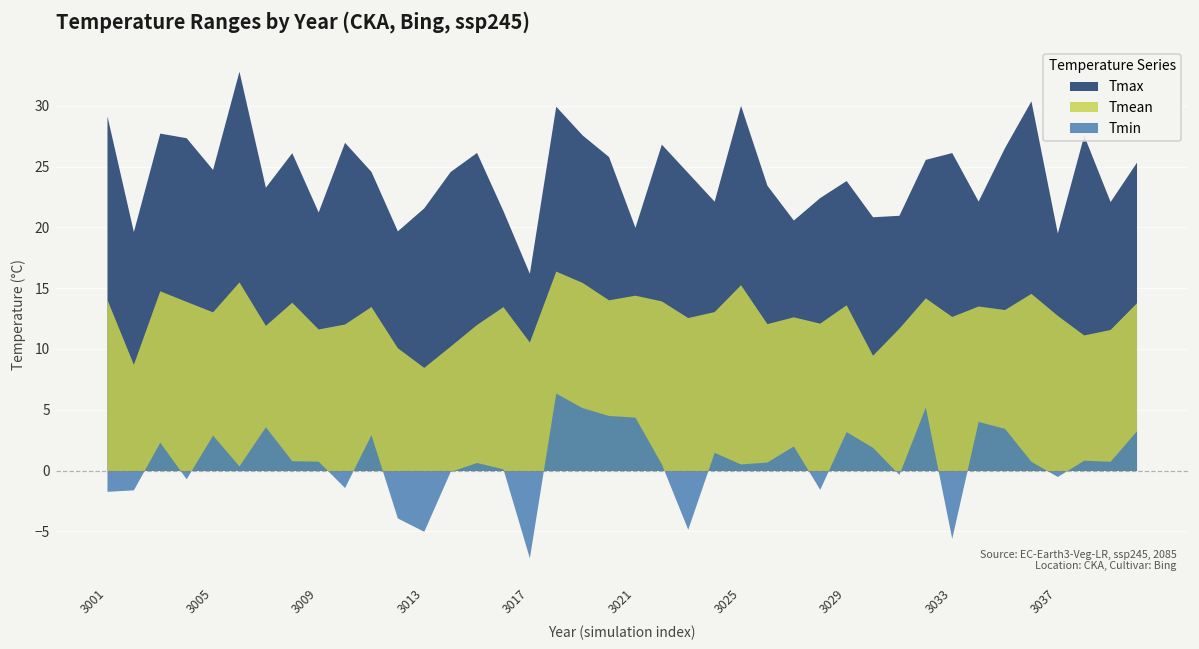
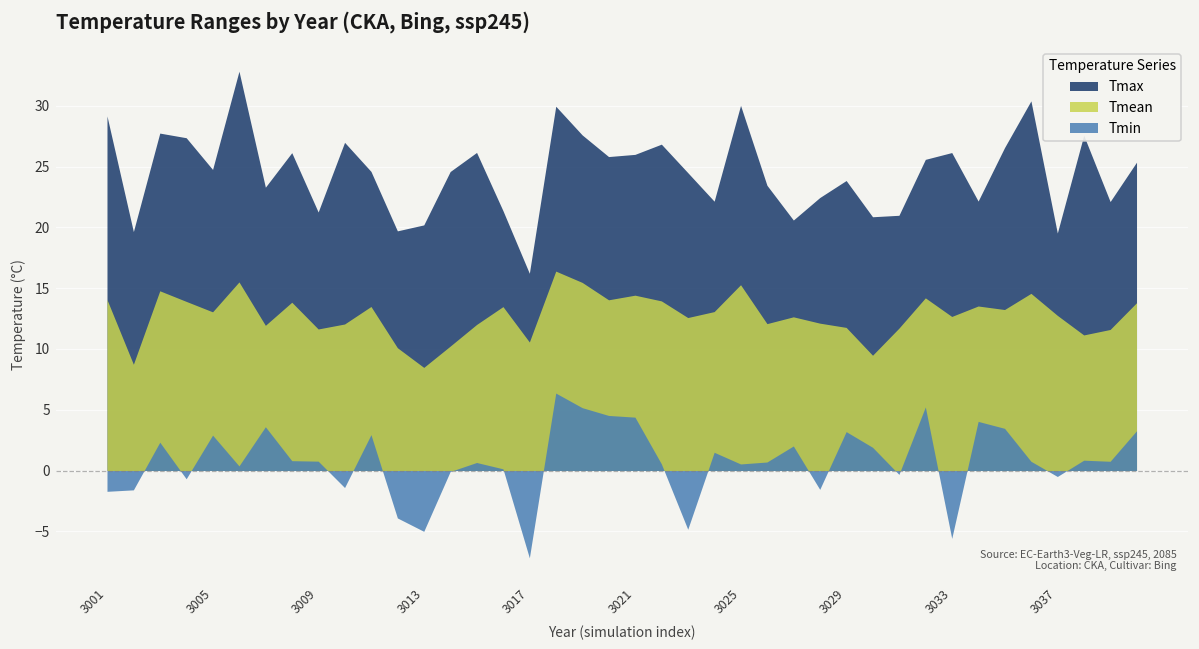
  {
    "Tmax": {
      "3001": 29.2,
      "3005": 24.8,
      "3009": 21.3,
-     "3013": 21.6,
+     "3013": 20.2,
      "3017": 16.2,
-     "3021": 20,
+     "3021": 26,
      "3025": 30.0,
      "3029": 23.9,
      "3033": 26.2,
      "3037": 19.5
    },
    "Tmean": {
      "3001": 14.1,
      "3005": 13.1,
      "3009": 11.6,
      "3013": 8.5,
      "3017": 10.6,
      "3021": 14.4,
      "3025": 15.3,
-     "3029": 13.6,
+     "3029": 11.8,
      "3033": 12.7,
      "3037": 12.8
    },
    "Tmin": {
      "3005": 2.9,
      "3009": 0.8,
      "3021": 4.4,
      "3025": 0.5,
      "3029": 3.2
    }
  }
